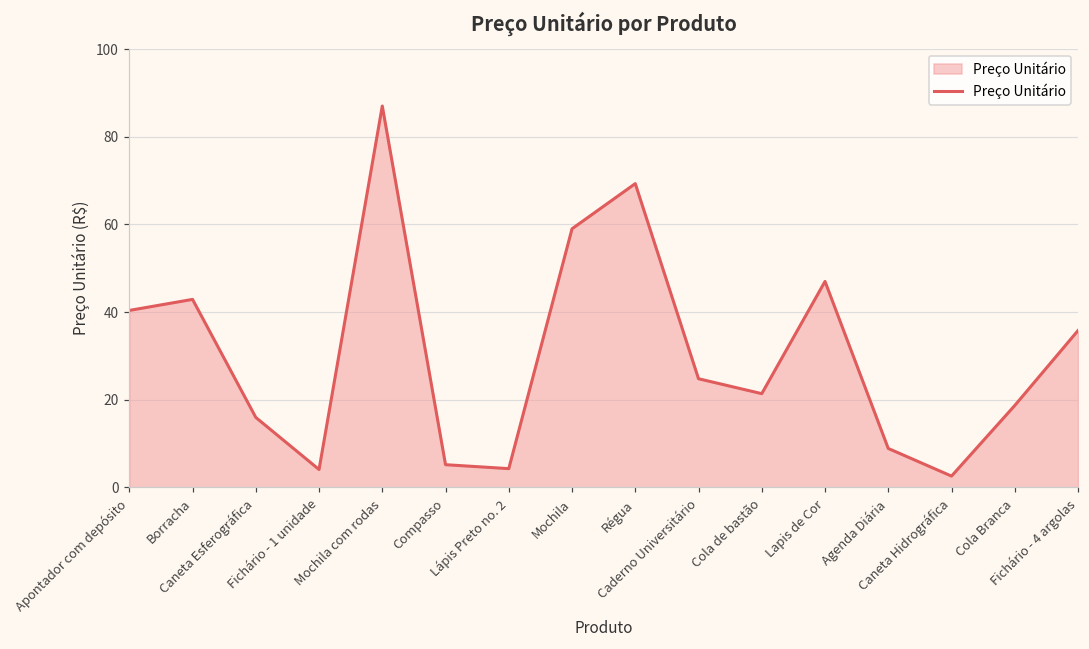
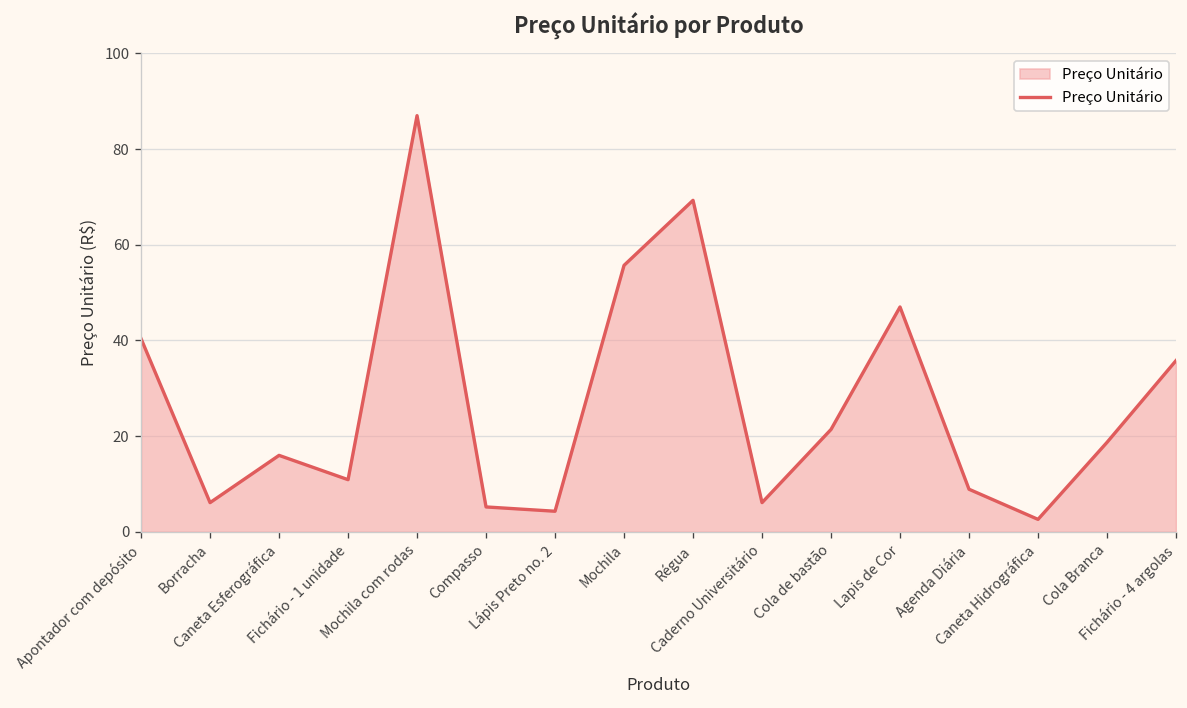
  {
    "Apontador com depósito": 40,
-   "Borracha": 43,
+   "Borracha": 6,
    "Caneta Esferográfica": 16,
-   "Fichário - 1 unidade": 4,
+   "Fichário - 1 unidade": 11,
    "Mochila com rodas": 87,
    "Compasso": 5,
    "Lápis Preto no. 2": 4,
-   "Mochila": 59,
+   "Mochila": 56,
    "Régua": 69,
-   "Caderno Universitário": 25,
+   "Caderno Universitário": 6,
    "Cola de bastão": 21,
    "Lapis de Cor": 47,
    "Agenda Diária": 9,
    "Caneta Hidrográfica": 3,
    "Cola Branca": 19,
    "Fichário - 4 argolas": 36
  }
